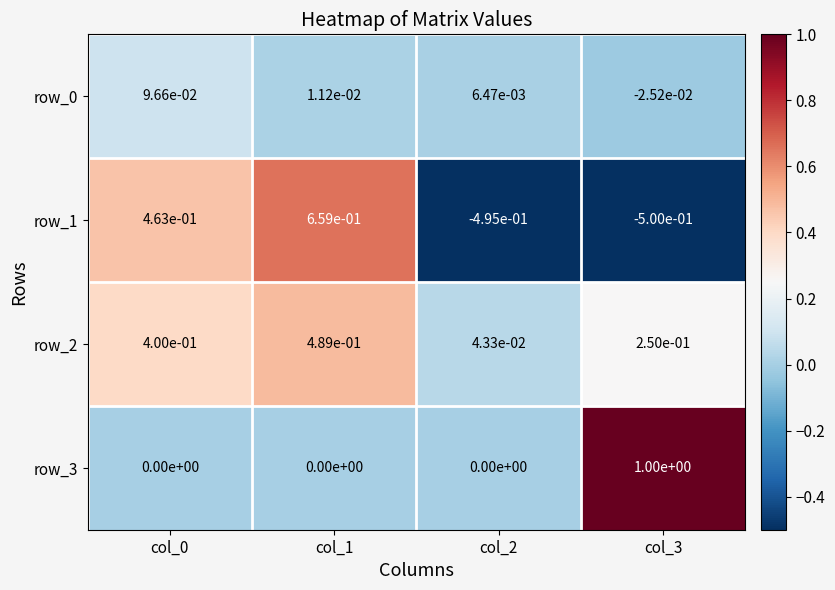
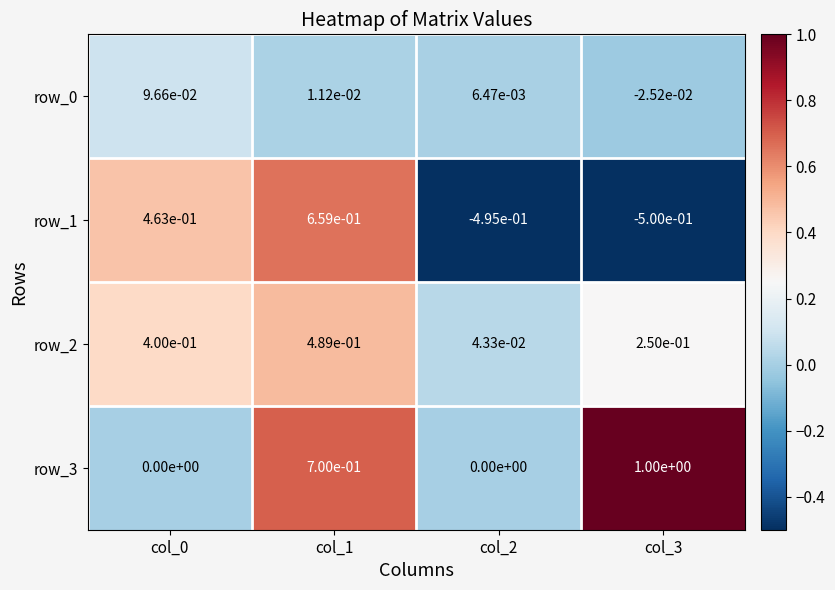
  {
    "row_0": {
      "col_0": "9.66e-02",
      "col_1": "1.12e-02",
      "col_2": "6.47e-03",
      "col_3": "-2.52e-02"
    },
    "row_1": {
      "col_0": "4.63e-01",
      "col_1": "6.59e-01",
      "col_2": "-4.95e-01",
      "col_3": "-5.00e-01"
    },
    "row_2": {
      "col_0": "4.00e-01",
      "col_1": "4.89e-01",
      "col_2": "4.33e-02",
      "col_3": "2.50e-01"
    },
    "row_3": {
      "col_0": "0.00e+00",
-     "col_1": "0.00e+00",
+     "col_1": "7.00e-01",
      "col_2": "0.00e+00",
      "col_3": "1.00e+00"
    }
  }
